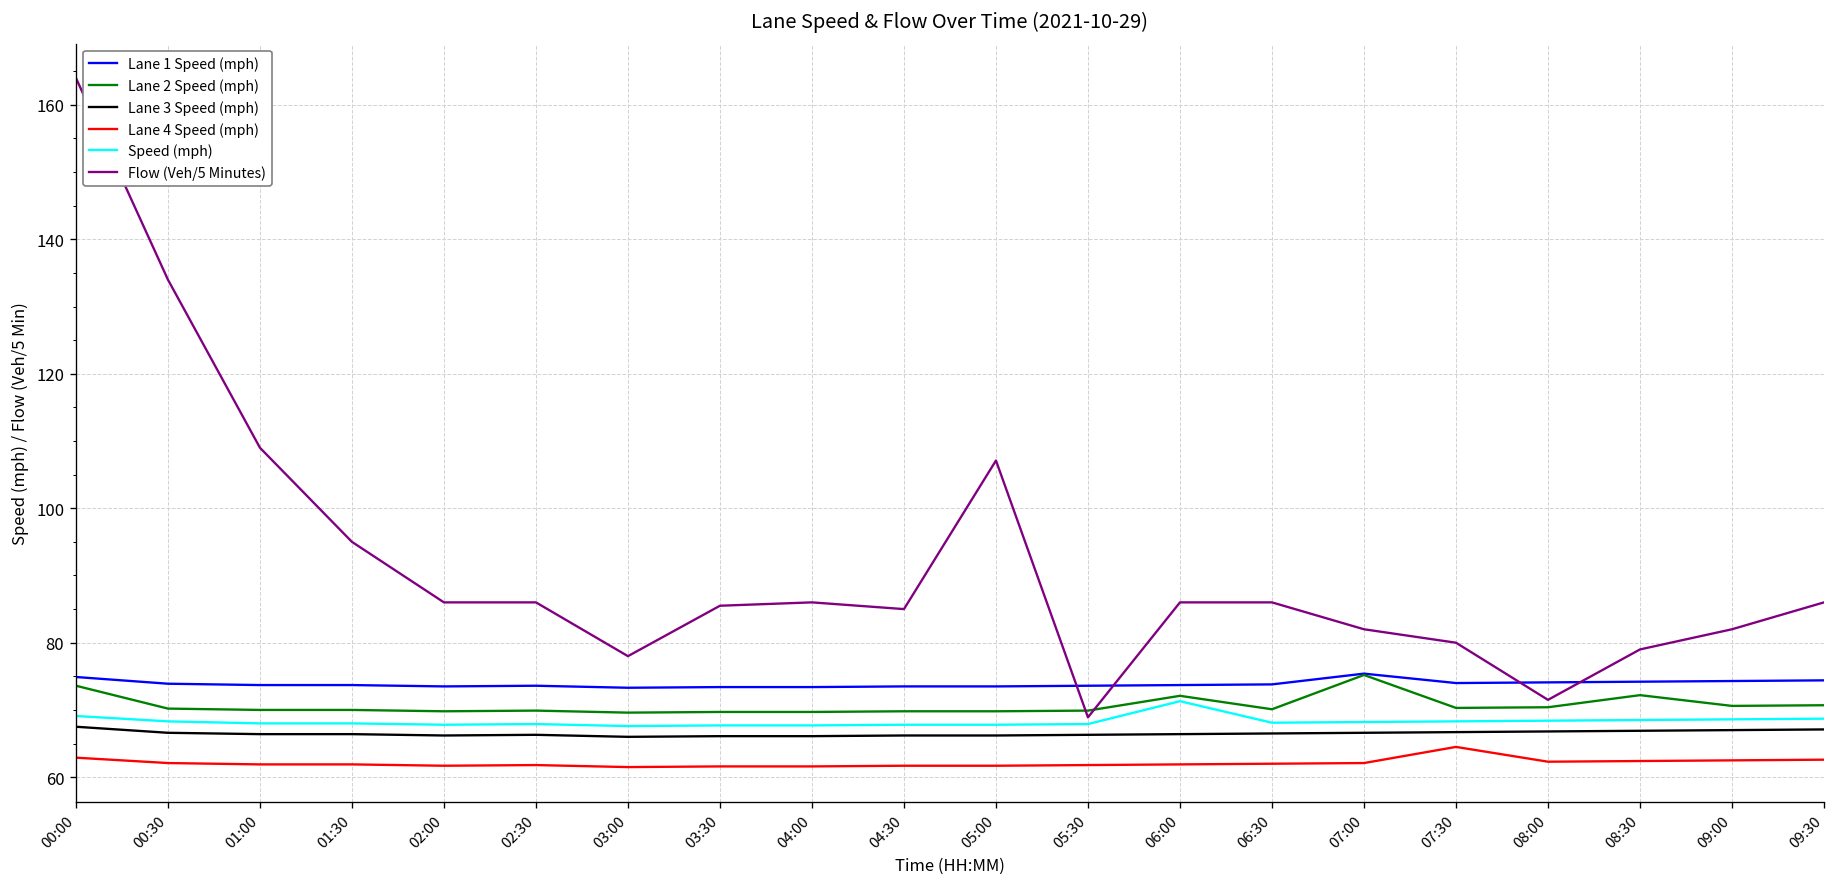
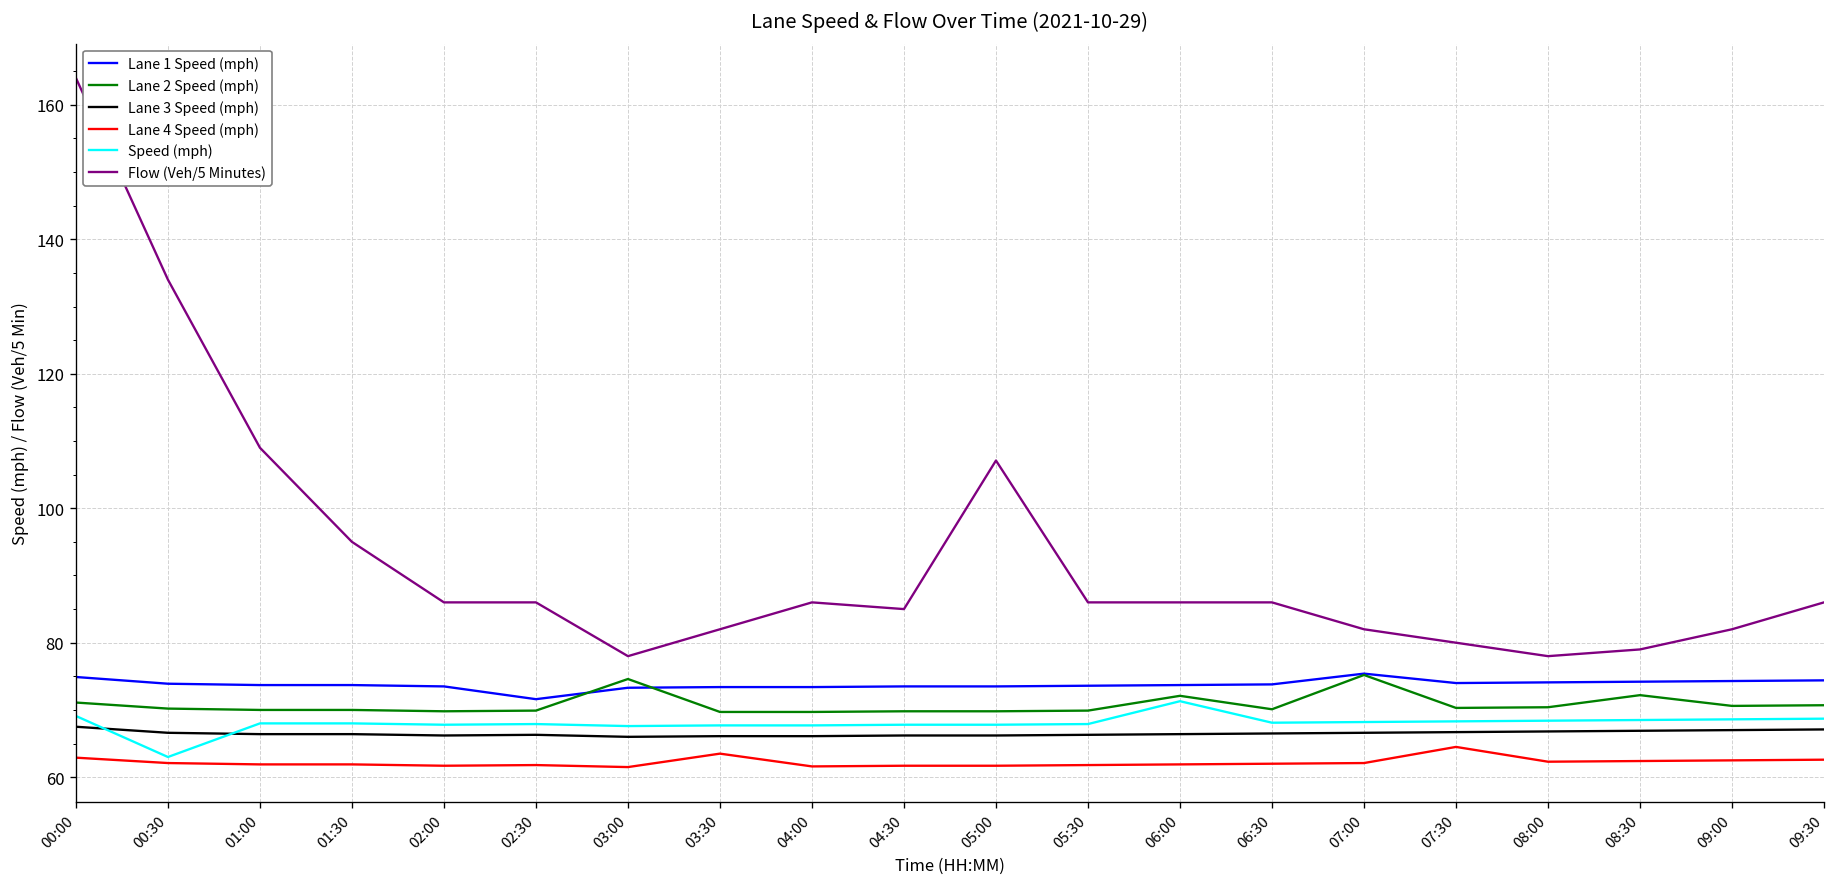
  {
    "Lane 1 Speed (mph)": {
      "00:00": 75,
      "00:30": 74,
      "01:00": 74,
      "01:30": 74,
      "02:00": 74,
-     "02:30": 74,
+     "02:30": 72,
      "03:00": 73,
      "03:30": 73,
      "04:00": 73,
      "04:30": 74,
      "05:00": 74,
      "05:30": 74,
      "06:00": 74,
      "06:30": 74,
      "07:30": 74,
      "08:00": 74,
      "08:30": 74,
      "09:00": 74,
      "09:30": 74
    },
    "Lane 2 Speed (mph)": {
-     "00:00": 74,
+     "00:00": 71,
      "00:30": 70,
      "01:00": 70,
      "01:30": 70,
      "02:00": 70,
      "02:30": 70,
-     "03:00": 70,
+     "03:00": 75,
      "03:30": 70,
      "04:00": 70,
      "04:30": 70,
      "05:00": 70,
      "05:30": 70,
      "06:00": 72,
      "06:30": 70,
      "07:30": 70,
      "08:00": 70,
      "08:30": 72,
      "09:00": 71,
      "09:30": 71
    },
    "Lane 3 Speed (mph)": {
      "00:00": 68,
      "00:30": 67,
      "01:00": 66,
      "01:30": 66,
      "02:00": 66,
      "02:30": 66,
      "03:00": 66,
      "03:30": 66,
      "04:00": 66,
      "04:30": 66,
      "05:00": 66,
      "05:30": 66,
      "06:00": 66,
      "06:30": 67,
      "07:00": 67,
      "07:30": 67,
      "08:00": 67,
      "08:30": 67,
      "09:00": 67,
      "09:30": 67
    },
    "Lane 4 Speed (mph)": {
      "00:00": 63,
      "00:30": 62,
      "01:00": 62,
      "01:30": 62,
      "02:00": 62,
      "02:30": 62,
      "03:00": 62,
-     "03:30": 62,
+     "03:30": 64,
      "04:00": 62,
      "04:30": 62,
      "05:00": 62,
      "05:30": 62,
      "06:00": 62,
      "06:30": 62,
      "07:00": 62,
      "07:30": 65,
      "08:00": 62,
      "08:30": 62,
      "09:00": 63,
      "09:30": 63
    },
    "Speed (mph)": {
      "00:00": 69,
-     "00:30": 68,
+     "00:30": 63,
      "01:00": 68,
      "01:30": 68,
      "02:00": 68,
      "02:30": 68,
      "03:00": 68,
      "03:30": 68,
      "04:00": 68,
      "04:30": 68,
      "05:00": 68,
      "05:30": 68,
      "06:00": 71,
      "06:30": 68,
      "07:00": 68,
      "07:30": 68,
      "08:00": 68,
      "08:30": 69,
      "09:00": 69,
      "09:30": 69
    },
    "Flow (Veh/5 Minutes)": {
      "00:00": 164,
      "00:30": 134,
      "01:00": 109,
      "01:30": 95,
      "02:00": 86,
      "02:30": 86,
      "03:00": 78,
-     "03:30": 86,
+     "03:30": 82,
      "04:00": 86,
      "04:30": 85,
      "05:00": 107,
-     "05:30": 69,
+     "05:30": 86,
      "06:00": 86,
      "06:30": 86,
      "07:00": 82,
      "07:30": 80,
-     "08:00": 72,
+     "08:00": 78,
      "08:30": 79,
      "09:00": 82,
      "09:30": 86
    }
  }
